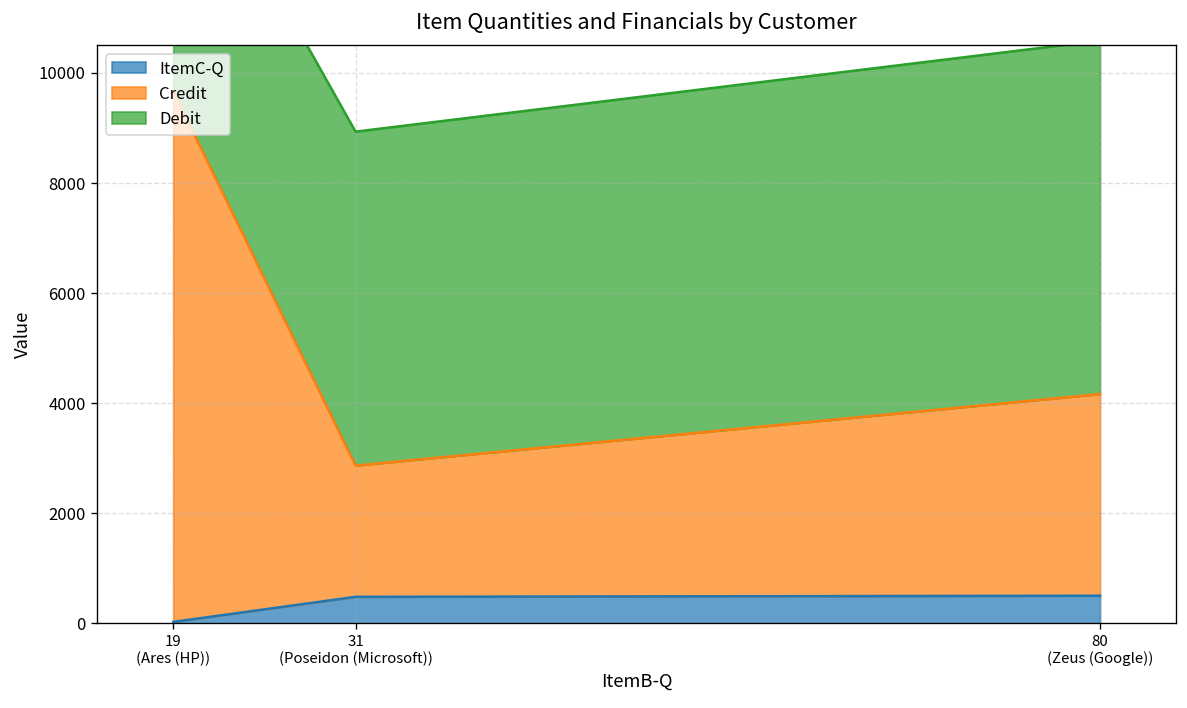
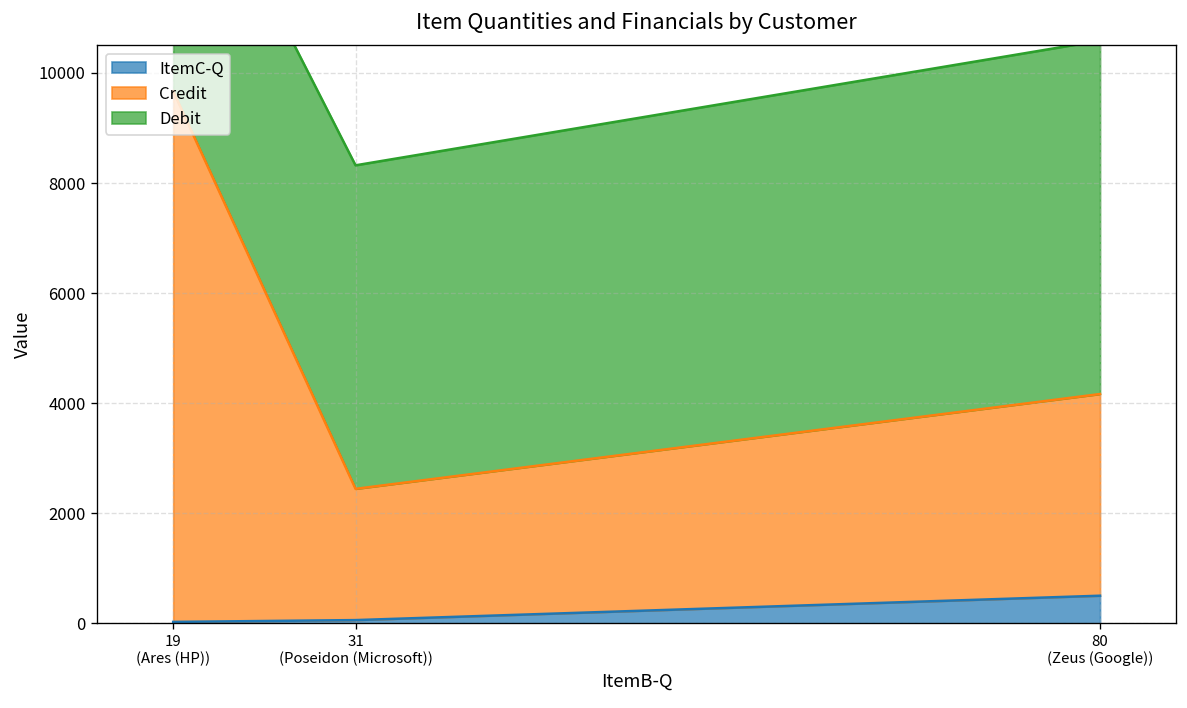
  {
    "ItemC-Q": {
      "19 (Ares (HP))": 0,
-     "31 (Poseidon (Microsoft))": 500,
+     "31 (Poseidon (Microsoft))": 100,
      "80 (Zeus (Google))": 500
    },
    "Credit": {
      "31 (Poseidon (Microsoft))": 2400,
      "80 (Zeus (Google))": 3700
    },
    "Debit": {
-     "31 (Poseidon (Microsoft))": 6100
+     "31 (Poseidon (Microsoft))": 5900
    }
  }
